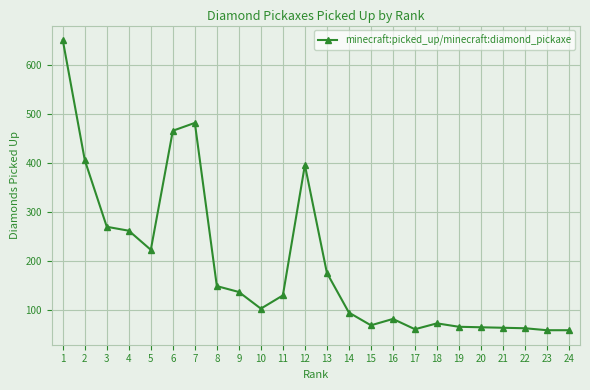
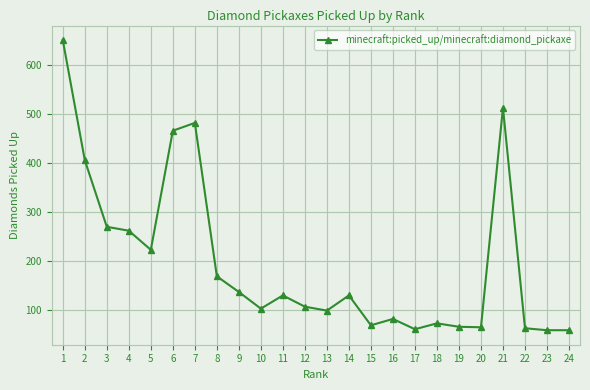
  {
    "1": 650,
    "2": 410,
    "3": 270,
    "4": 260,
    "5": 220,
    "6": 470,
    "7": 480,
-   "8": 150,
+   "8": 170,
    "9": 140,
    "10": 100,
    "11": 130,
-   "12": 400,
-   "13": 180,
-   "14": 100,
+   "12": 110,
+   "13": 100,
+   "14": 130,
    "15": 70,
    "16": 80,
    "17": 60,
    "18": 70,
    "19": 70,
    "20": 70,
-   "21": 60,
+   "21": 510,
    "22": 60,
    "23": 60,
    "24": 60
  }
